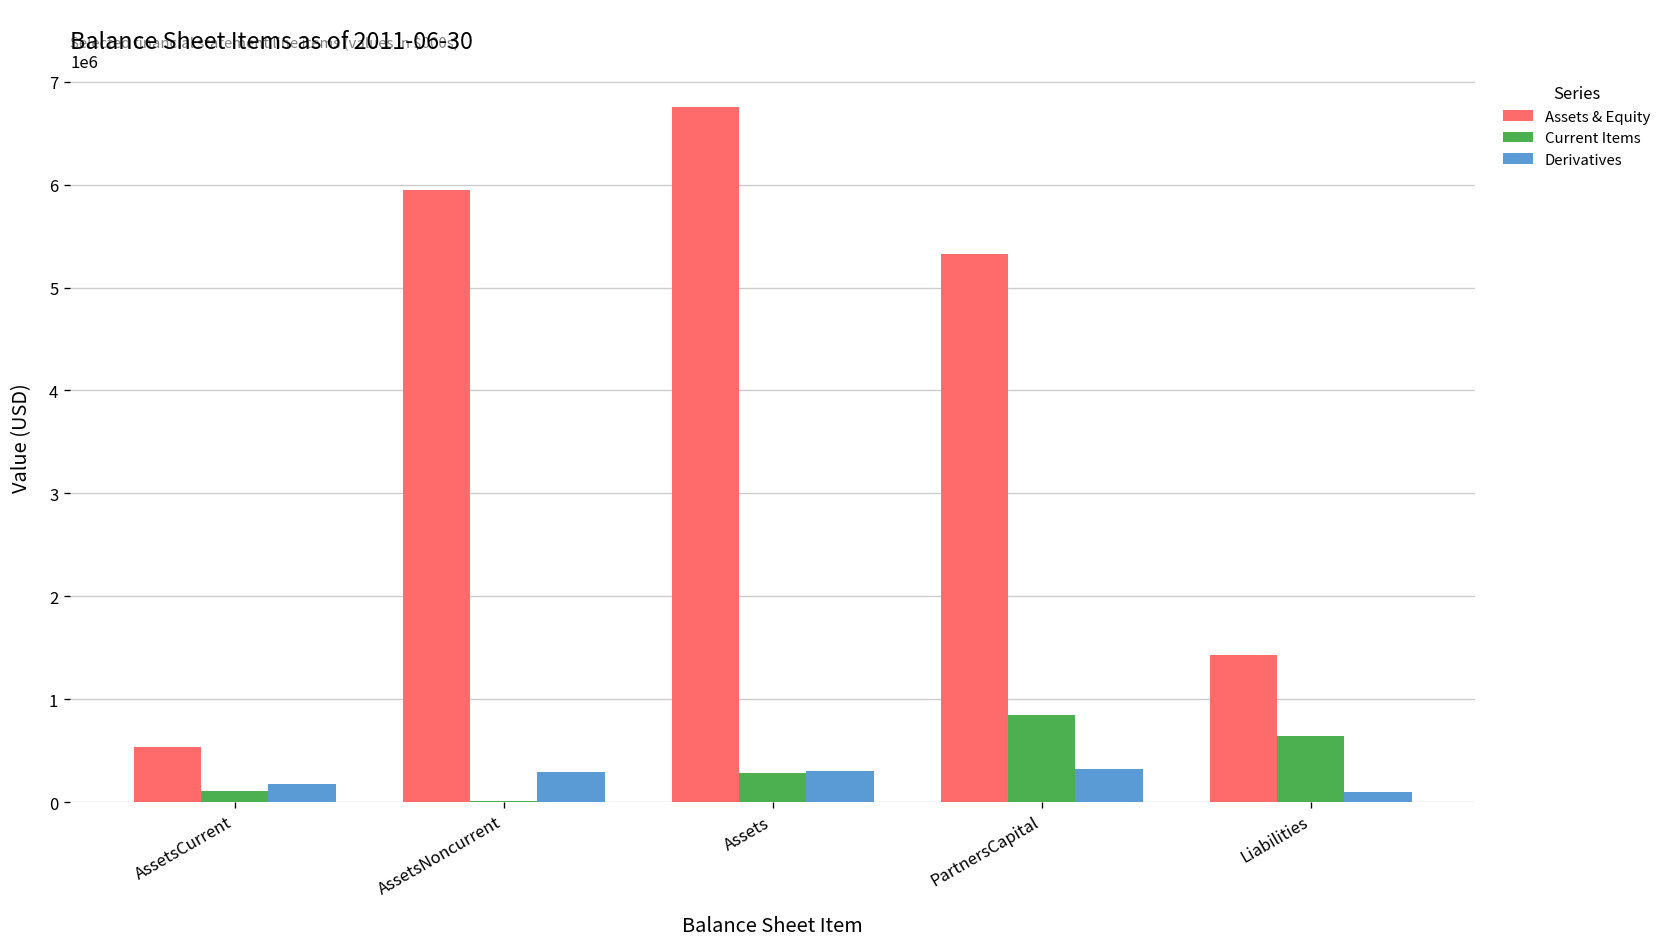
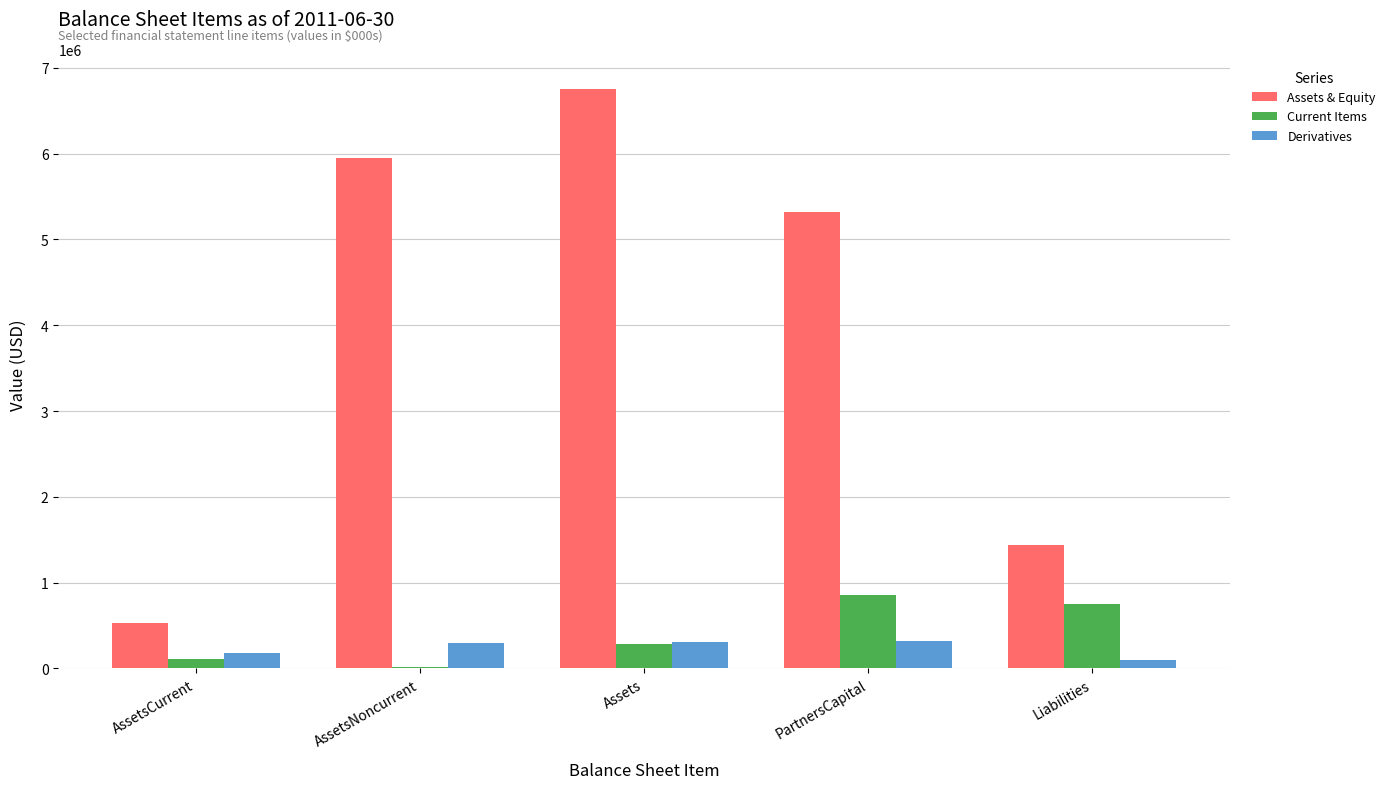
  {
    "Assets & Equity": {
      "AssetsCurrent": 500000,
      "AssetsNoncurrent": 5900000,
      "Assets": 6800000,
      "PartnersCapital": 5300000,
      "Liabilities": 1400000
    },
    "Current Items": {
      "AssetsCurrent": 100000,
      "Assets": 300000,
      "PartnersCapital": 900000,
-     "Liabilities": 600000
+     "Liabilities": 700000
    },
    "Derivatives": {
      "AssetsCurrent": 200000,
      "AssetsNoncurrent": 300000,
      "Assets": 300000,
      "PartnersCapital": 300000,
      "Liabilities": 100000
    }
  }
